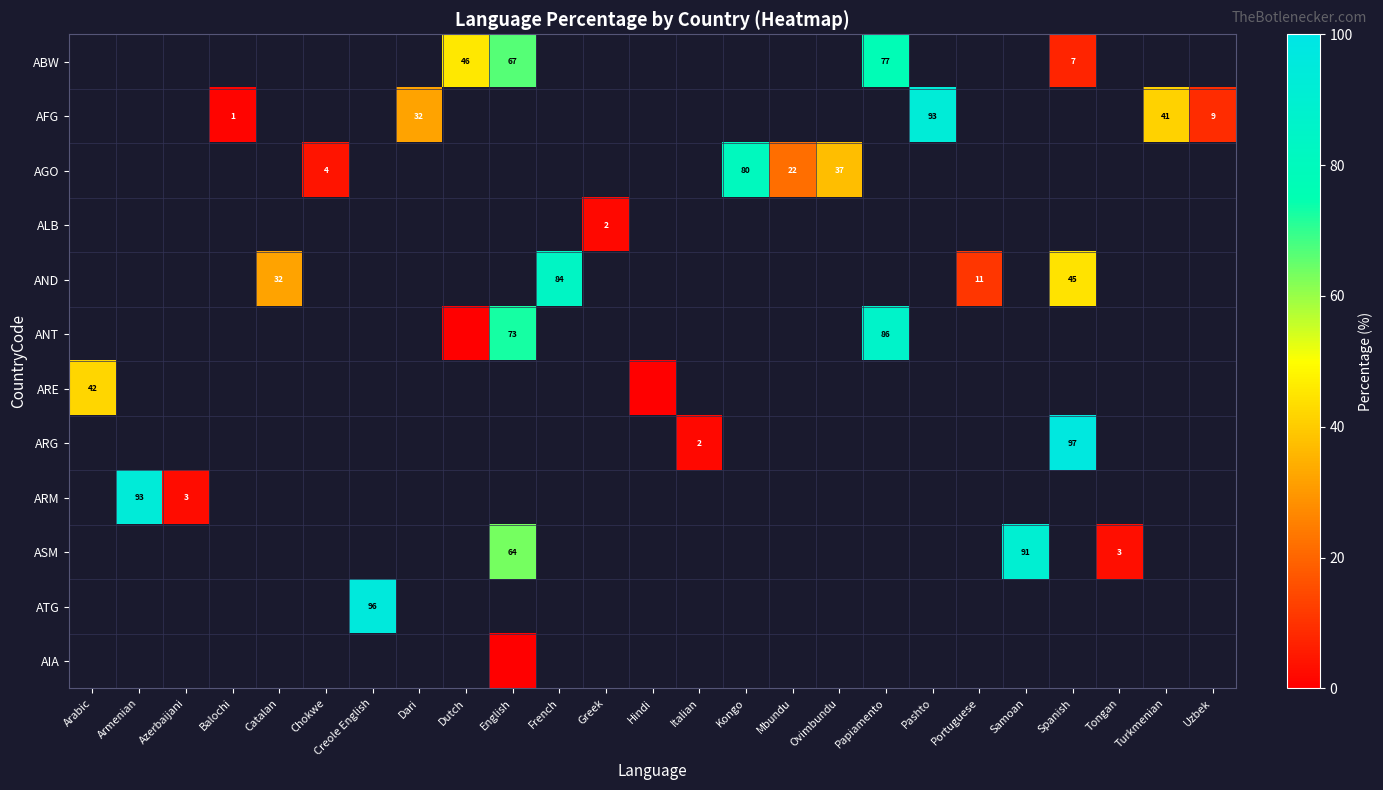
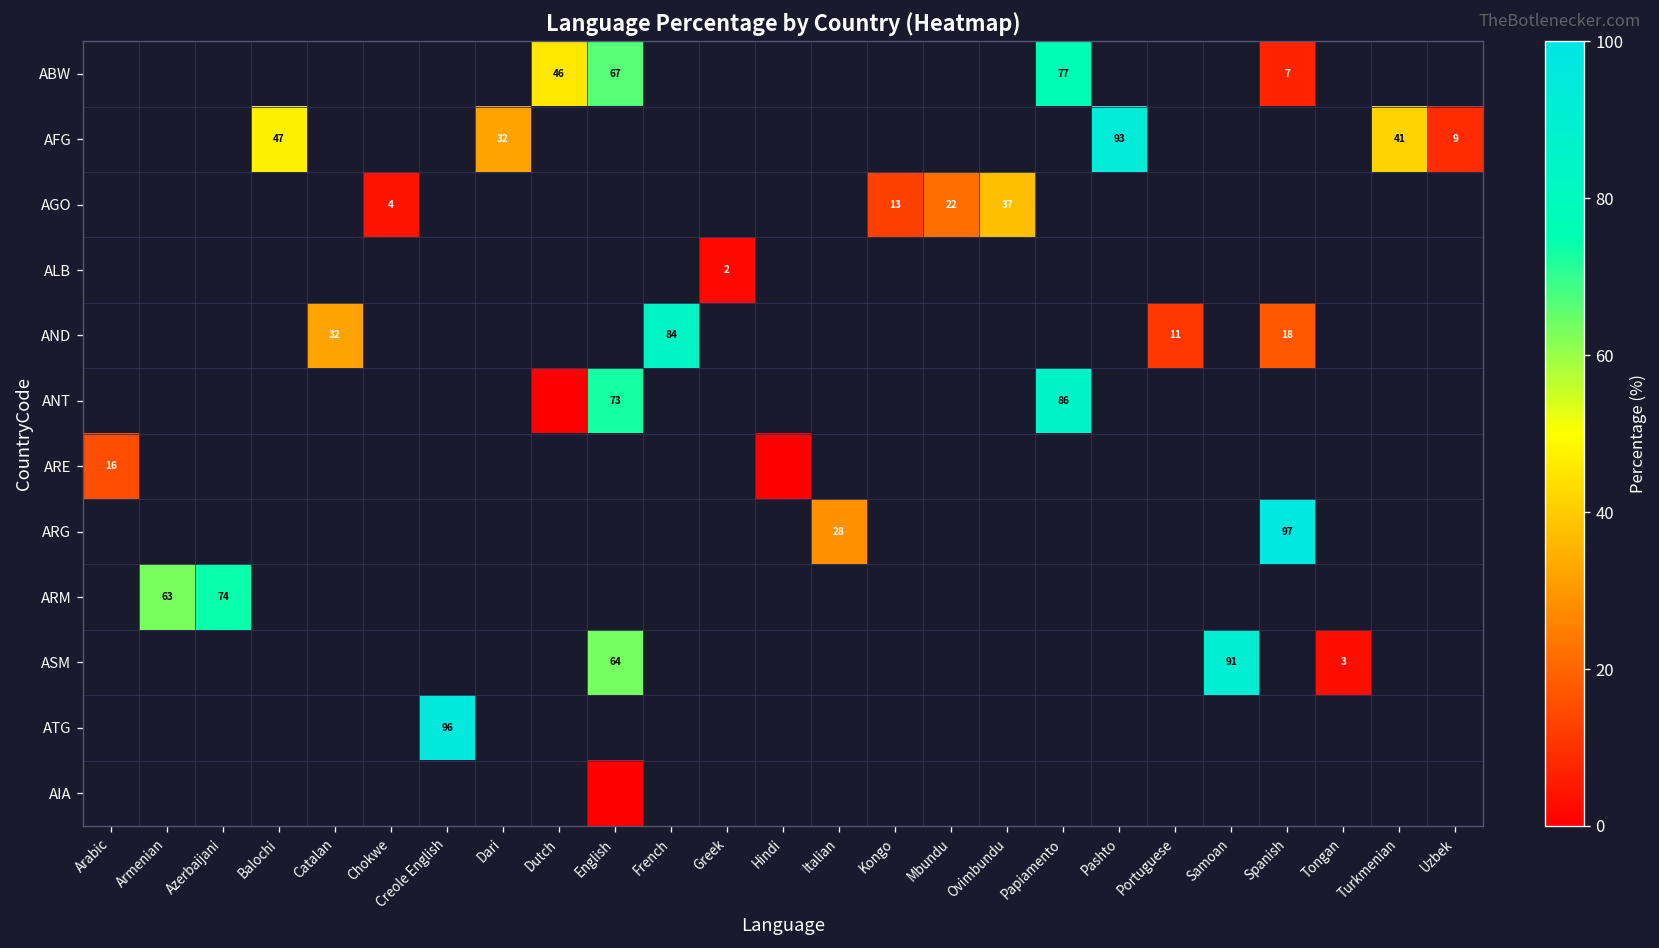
  {
    "ABW": {
      "Dutch": 46,
      "English": 67,
      "Papiamento": 77,
      "Spanish": 7
    },
    "AFG": {
-     "Balochi": 1,
+     "Balochi": 47,
      "Dari": 32,
      "Pashto": 93,
      "Turkmenian": 41,
      "Uzbek": 9
    },
    "AGO": {
      "Chokwe": 4,
-     "Kongo": 80,
+     "Kongo": 13,
      "Mbundu": 22,
      "Ovimbundu": 37
    },
    "ALB": {
      "Greek": 2
    },
    "AND": {
      "Catalan": 32,
      "French": 84,
      "Portuguese": 11,
-     "Spanish": 45
+     "Spanish": 18
    },
    "ANT": {
      "English": 73,
      "Papiamento": 86
    },
    "ARE": {
-     "Arabic": 42
+     "Arabic": 16
    },
    "ARG": {
-     "Italian": 2,
+     "Italian": 28,
      "Spanish": 97
    },
    "ARM": {
-     "Armenian": 93,
-     "Azerbaijani": 3
+     "Armenian": 63,
+     "Azerbaijani": 74
    },
    "ASM": {
      "English": 64,
      "Samoan": 91,
      "Tongan": 3
    },
    "ATG": {
      "Creole English": 96
    }
  }
